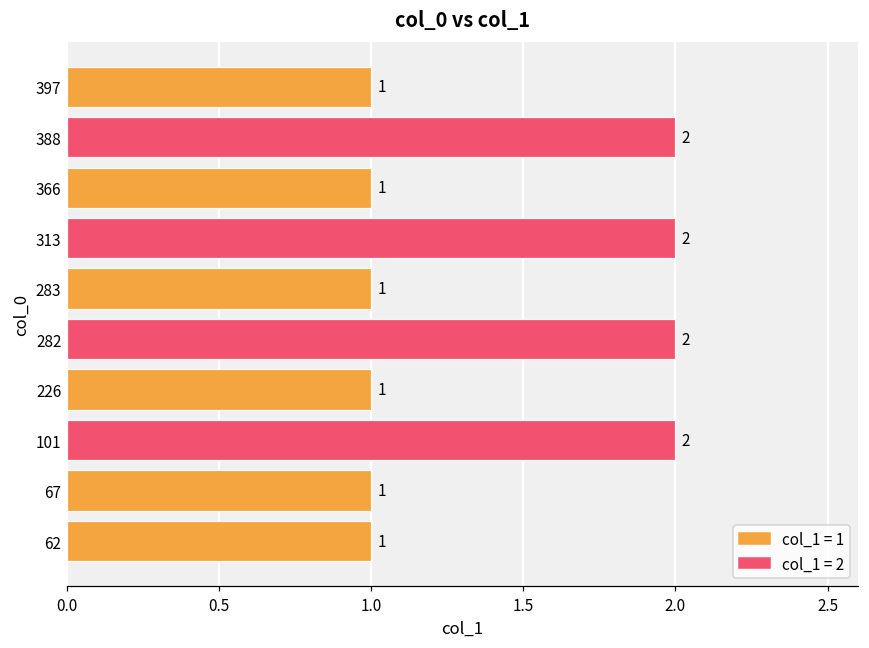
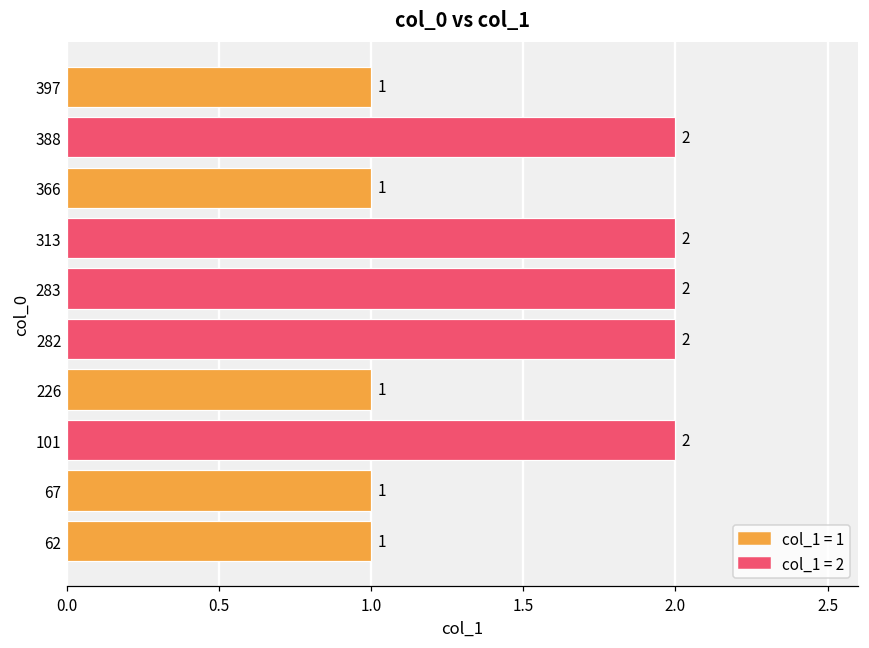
  {
    "397": 1,
    "388": 2,
    "366": 1,
    "313": 2,
-   "283": 1,
+   "283": 2,
    "282": 2,
    "226": 1,
    "101": 2,
    "67": 1,
    "62": 1
  }
